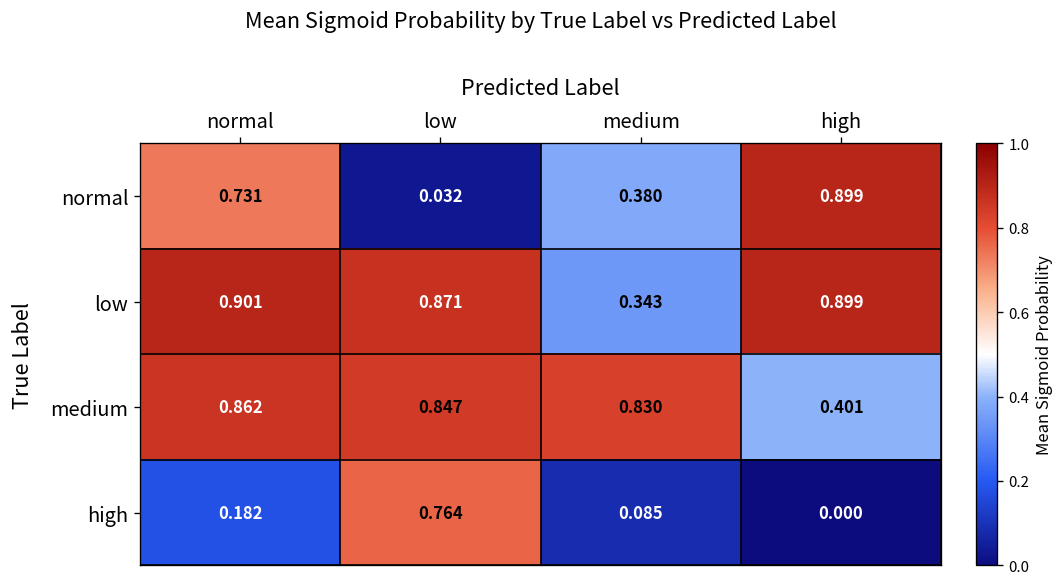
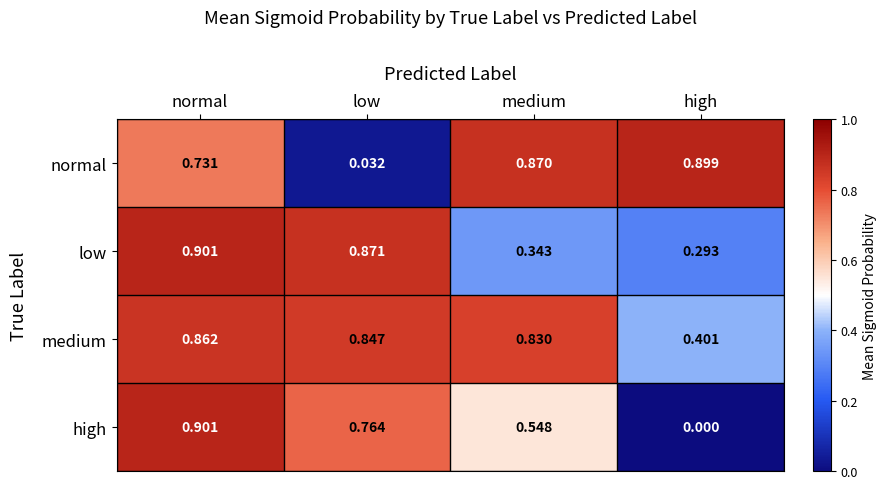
  {
    "normal": {
      "normal": 0.731,
      "low": 0.032,
-     "medium": 0.380,
+     "medium": 0.870,
      "high": 0.899
    },
    "low": {
      "normal": 0.901,
      "low": 0.871,
      "medium": 0.343,
-     "high": 0.899
+     "high": 0.293
    },
    "medium": {
      "normal": 0.862,
      "low": 0.847,
      "medium": 0.830,
      "high": 0.401
    },
    "high": {
-     "normal": 0.182,
+     "normal": 0.901,
      "low": 0.764,
-     "medium": 0.085,
+     "medium": 0.548,
      "high": 0.000
    }
  }
